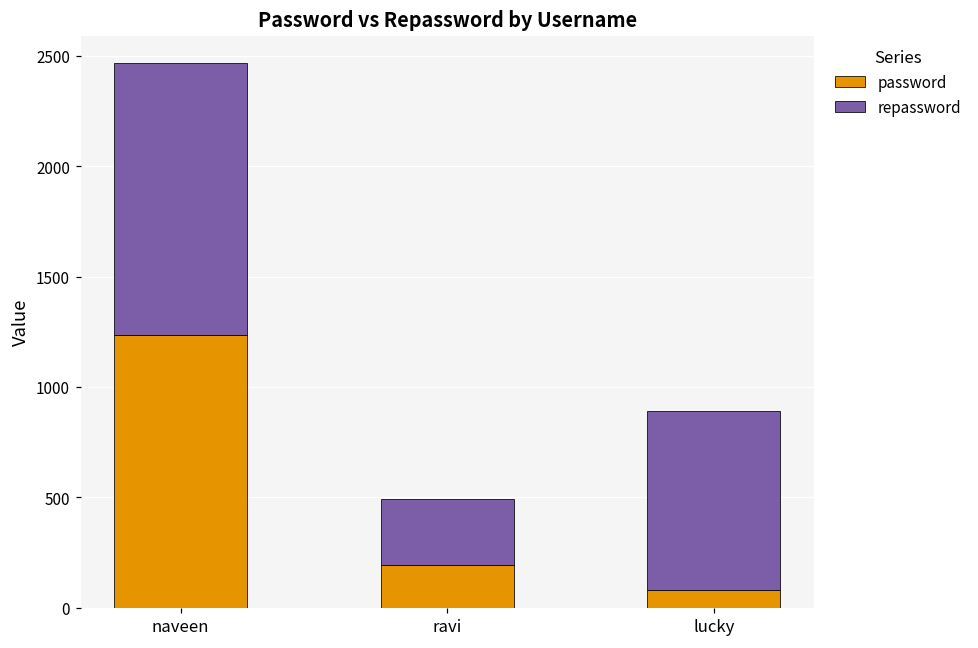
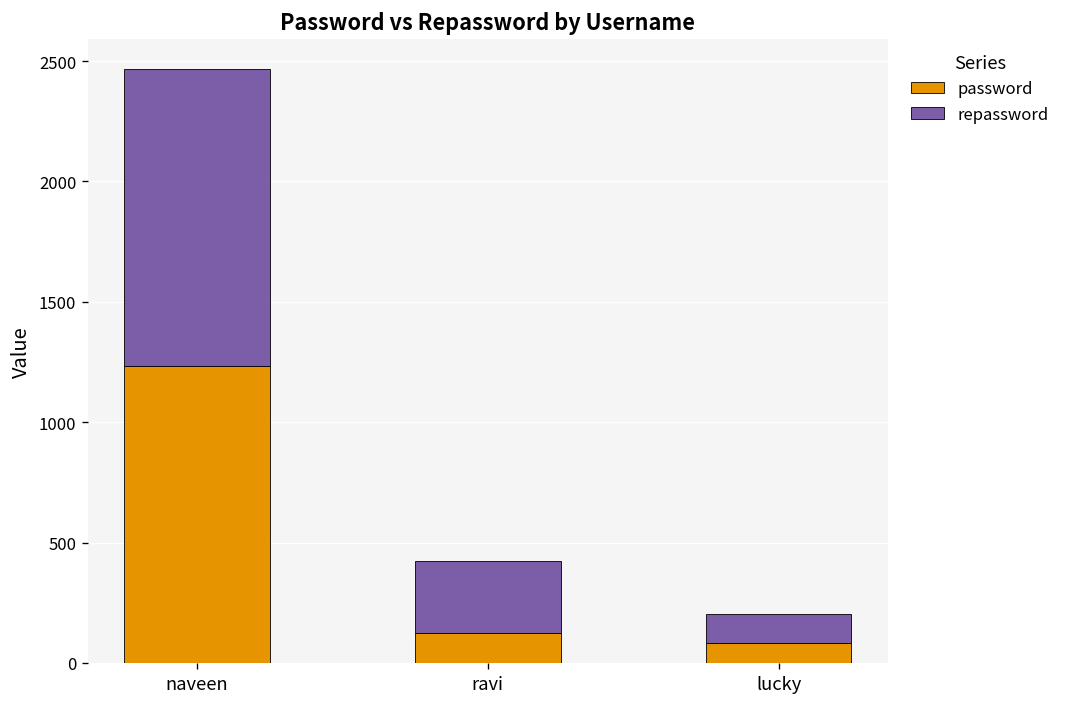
  {
    "password": {
      "naveen": 1230,
-     "ravi": 190,
+     "ravi": 120,
      "lucky": 80
    },
    "repassword": {
      "naveen": 1230,
      "ravi": 300,
-     "lucky": 810
+     "lucky": 120
    }
  }
